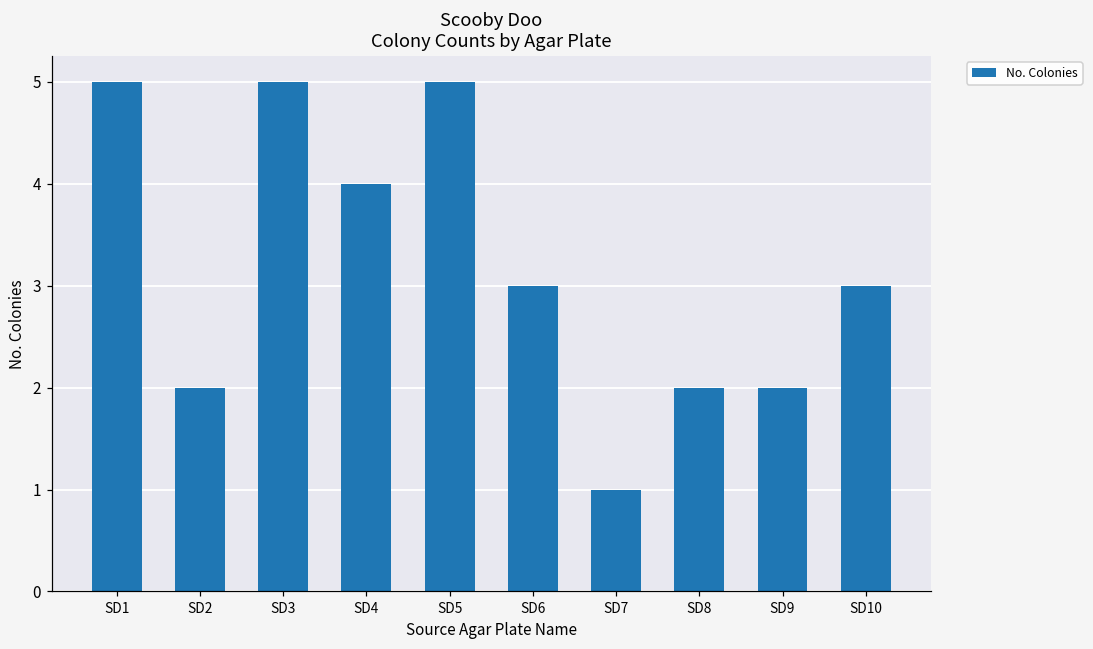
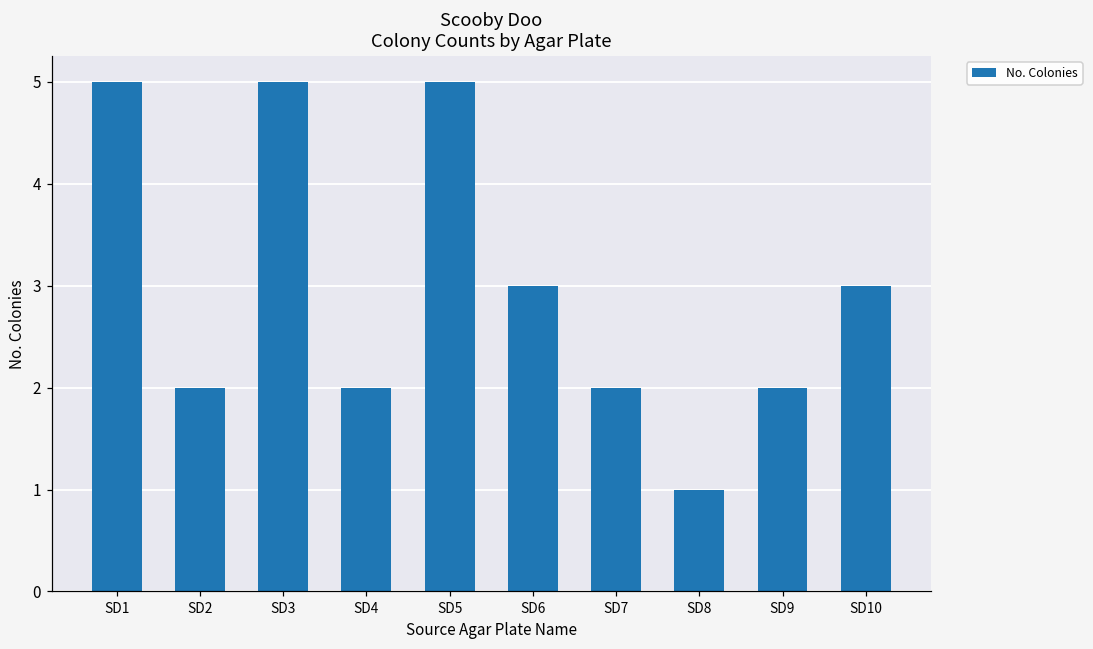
  {
    "SD1": 5,
    "SD2": 2,
    "SD3": 5,
-   "SD4": 4,
+   "SD4": 2,
    "SD5": 5,
    "SD6": 3,
-   "SD7": 1,
-   "SD8": 2,
+   "SD7": 2,
+   "SD8": 1,
    "SD9": 2,
    "SD10": 3
  }
